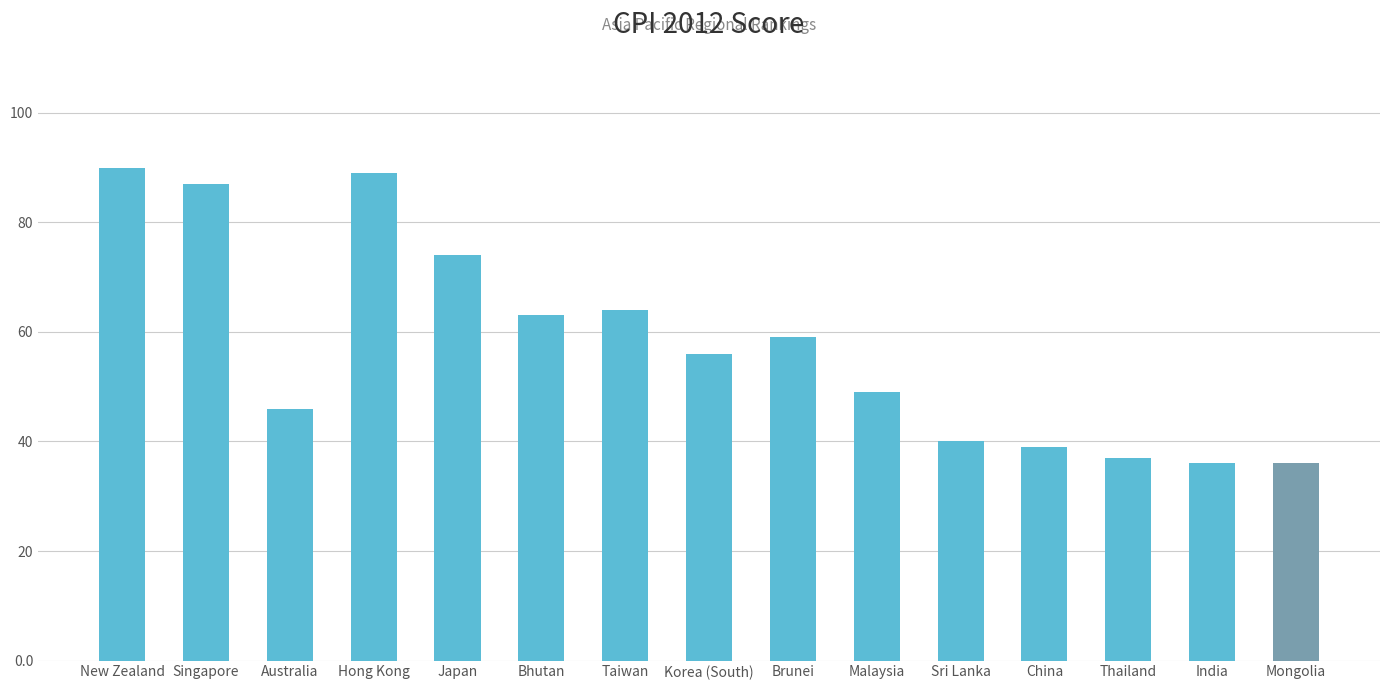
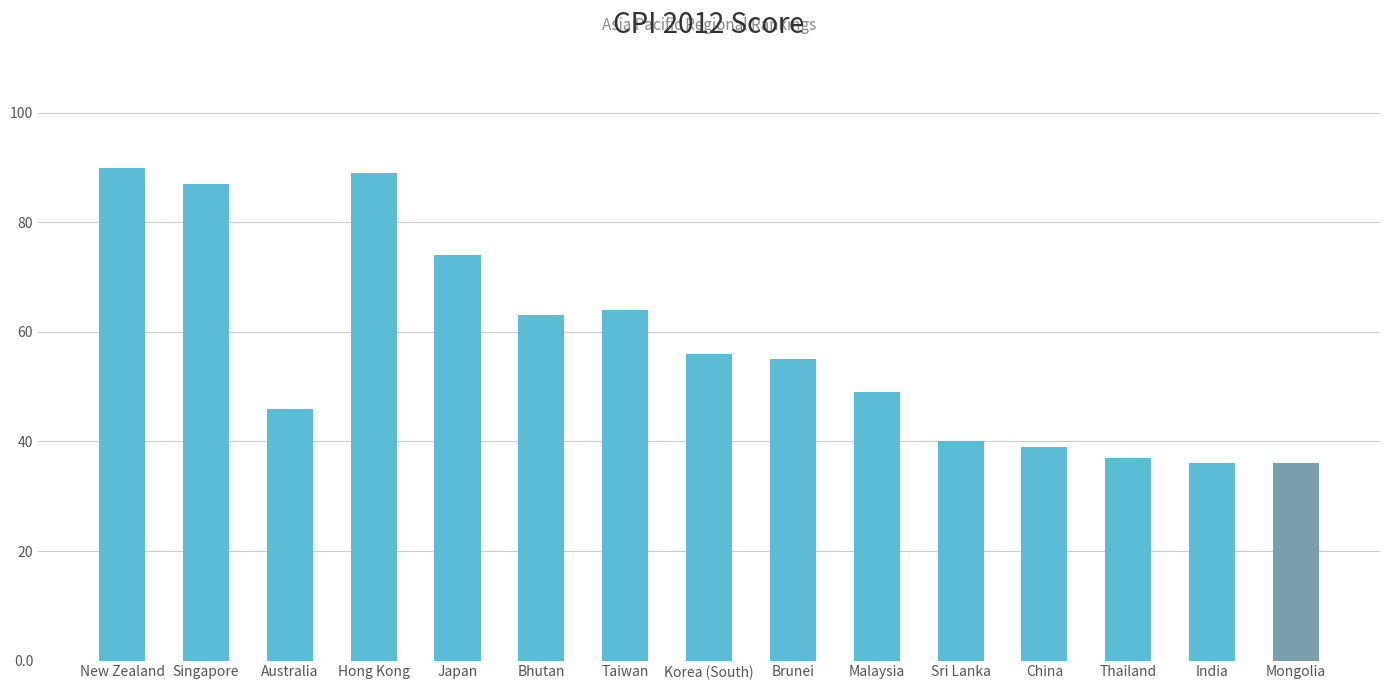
  {
    "New Zealand": 90,
    "Singapore": 87,
    "Australia": 46,
    "Hong Kong": 89,
    "Japan": 74,
    "Bhutan": 63,
    "Taiwan": 64,
    "Korea (South)": 56,
-   "Brunei": 59,
+   "Brunei": 55,
    "Malaysia": 49,
    "Sri Lanka": 40,
    "China": 39,
    "Thailand": 37,
    "India": 36,
    "Mongolia": 36
  }
